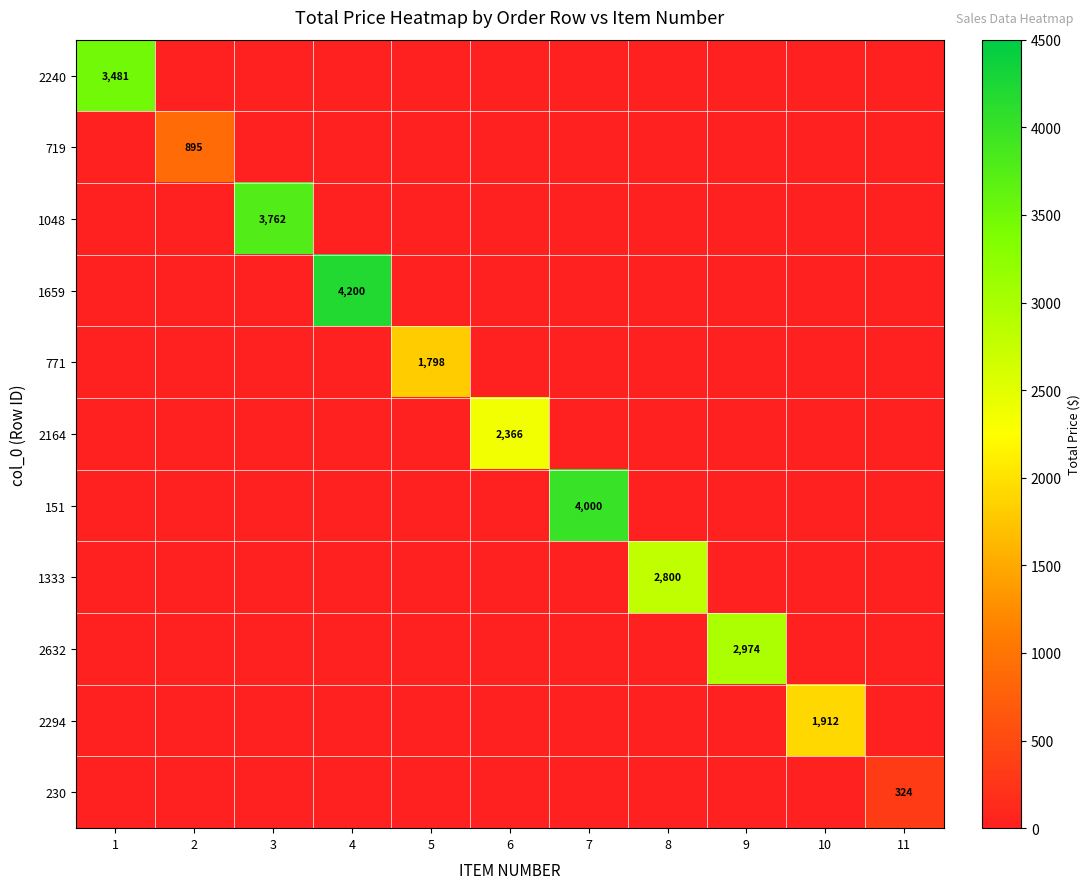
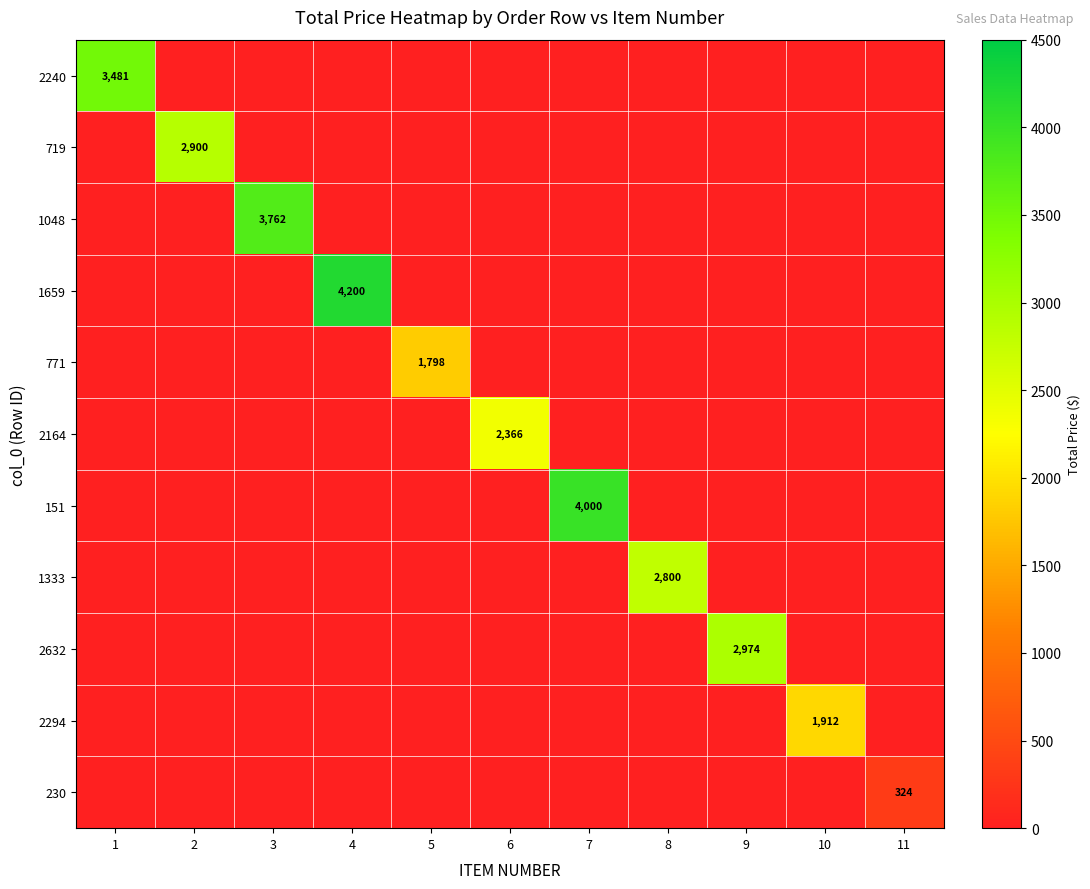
  {
    "2240": {
      "1": "3,481"
    },
    "719": {
-     "2": "895"
+     "2": "2,900"
    },
    "1048": {
      "3": "3,762"
    },
    "1659": {
      "4": "4,200"
    },
    "771": {
      "5": "1,798"
    },
    "2164": {
      "6": "2,366"
    },
    "151": {
      "7": "4,000"
    },
    "1333": {
      "8": "2,800"
    },
    "2632": {
      "9": "2,974"
    },
    "2294": {
      "10": "1,912"
    },
    "230": {
      "11": "324"
    }
  }
